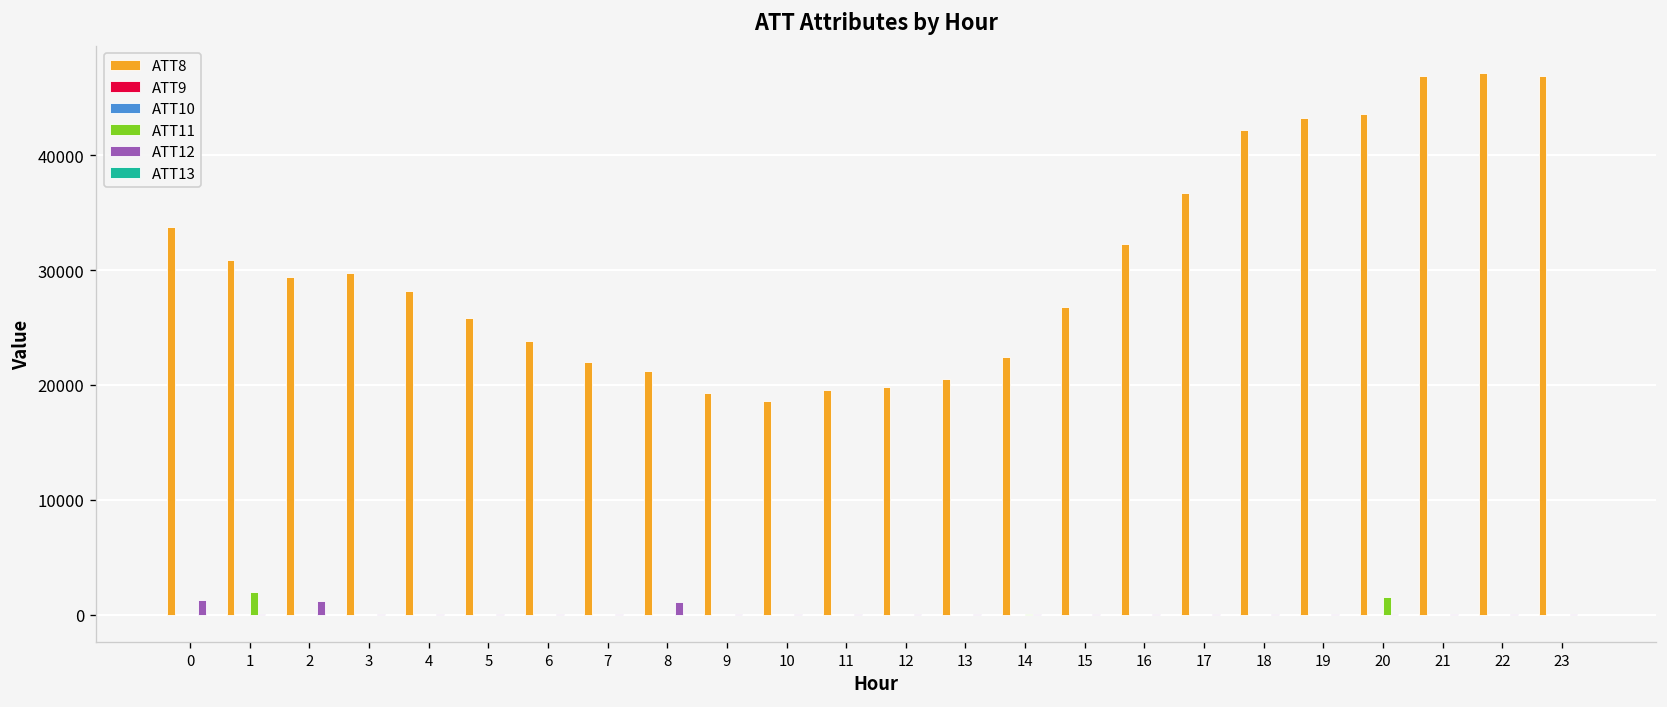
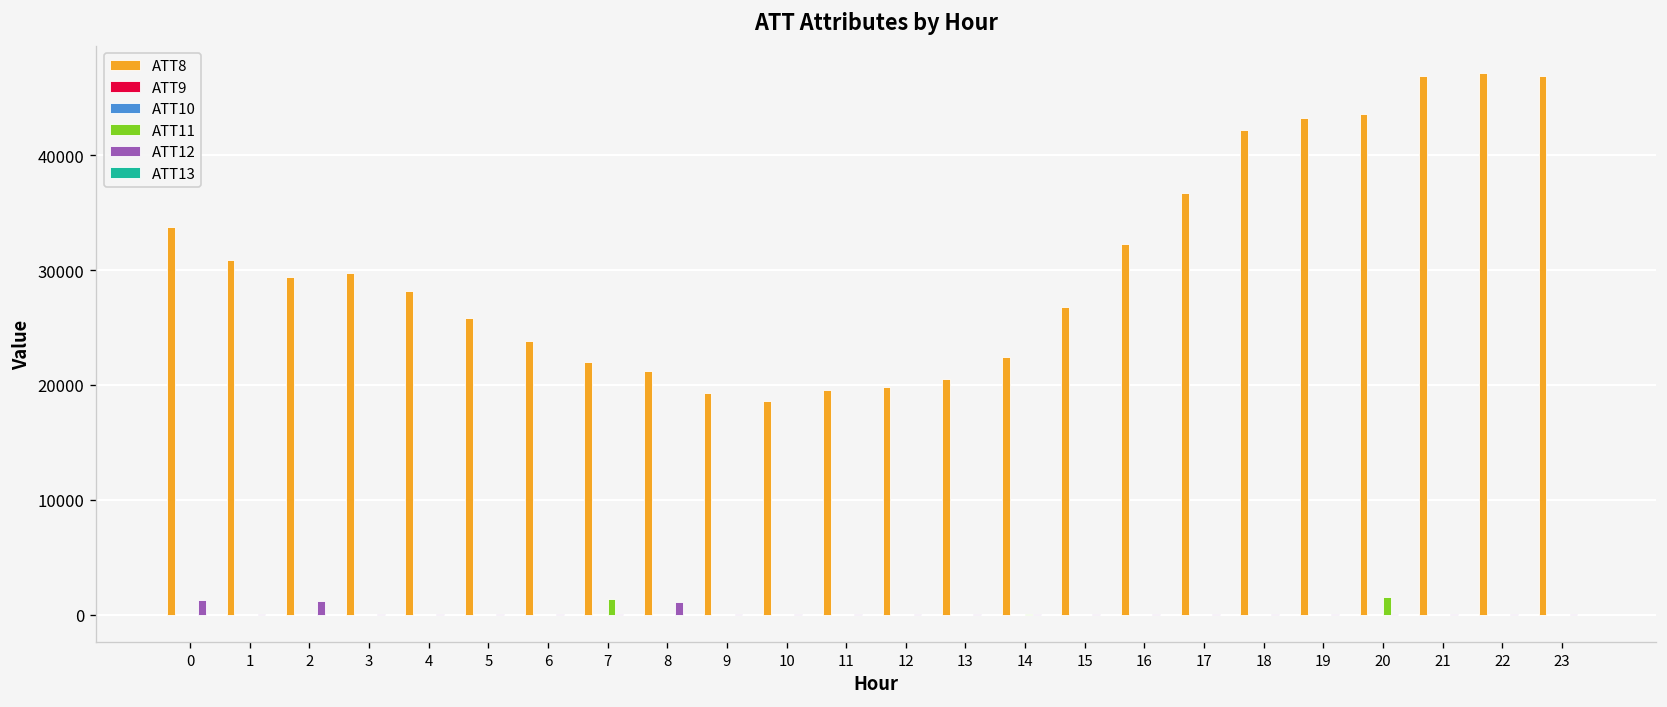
  {
    "ATT8": {
      "0": 34000,
      "1": 31000,
      "2": 29000,
      "3": 30000,
      "4": 28000,
      "5": 26000,
      "6": 24000,
      "7": 22000,
      "8": 21000,
      "9": 19000,
      "10": 19000,
      "11": 20000,
      "12": 20000,
      "13": 21000,
      "14": 22000,
      "15": 27000,
      "16": 32000,
      "17": 37000,
      "18": 42000,
      "19": 43000,
      "20": 44000,
      "21": 47000,
      "22": 47000,
      "23": 47000
    },
    "ATT11": {
-     "1": 2000,
-     "7": 0,
+     "1": 0,
+     "7": 1000,
      "20": 2000
    },
    "ATT12": {
      "0": 1000,
      "2": 1000,
      "8": 1000
    }
  }
